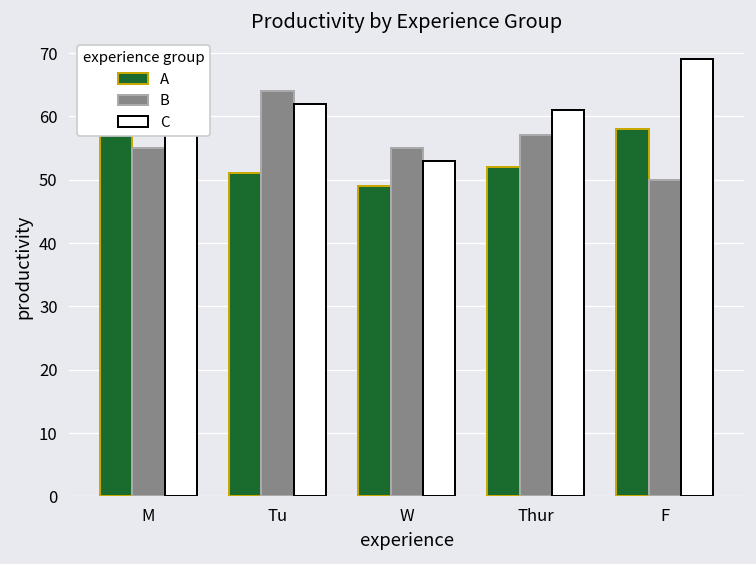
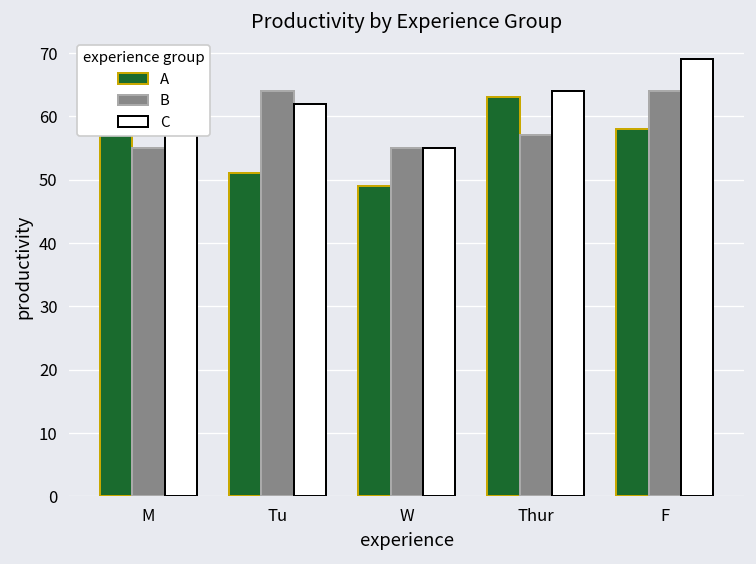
  {
    "A": {
      "Tu": 51,
      "W": 49,
-     "Thur": 52,
+     "Thur": 63,
      "F": 58
    },
    "B": {
      "M": 55,
      "Tu": 64,
      "W": 55,
      "Thur": 57,
-     "F": 50
+     "F": 64
    },
    "C": {
      "Tu": 62,
-     "W": 53,
-     "Thur": 61,
+     "W": 55,
+     "Thur": 64,
      "F": 69
    }
  }
